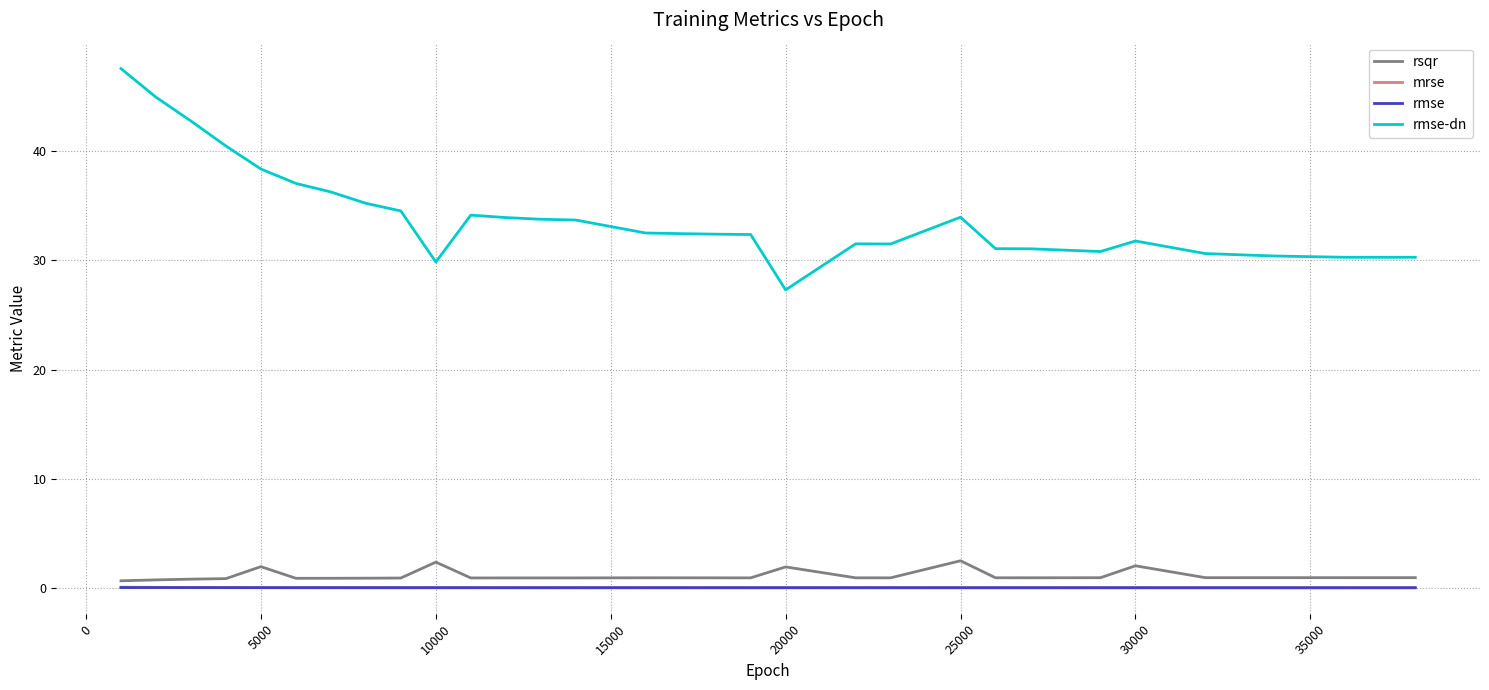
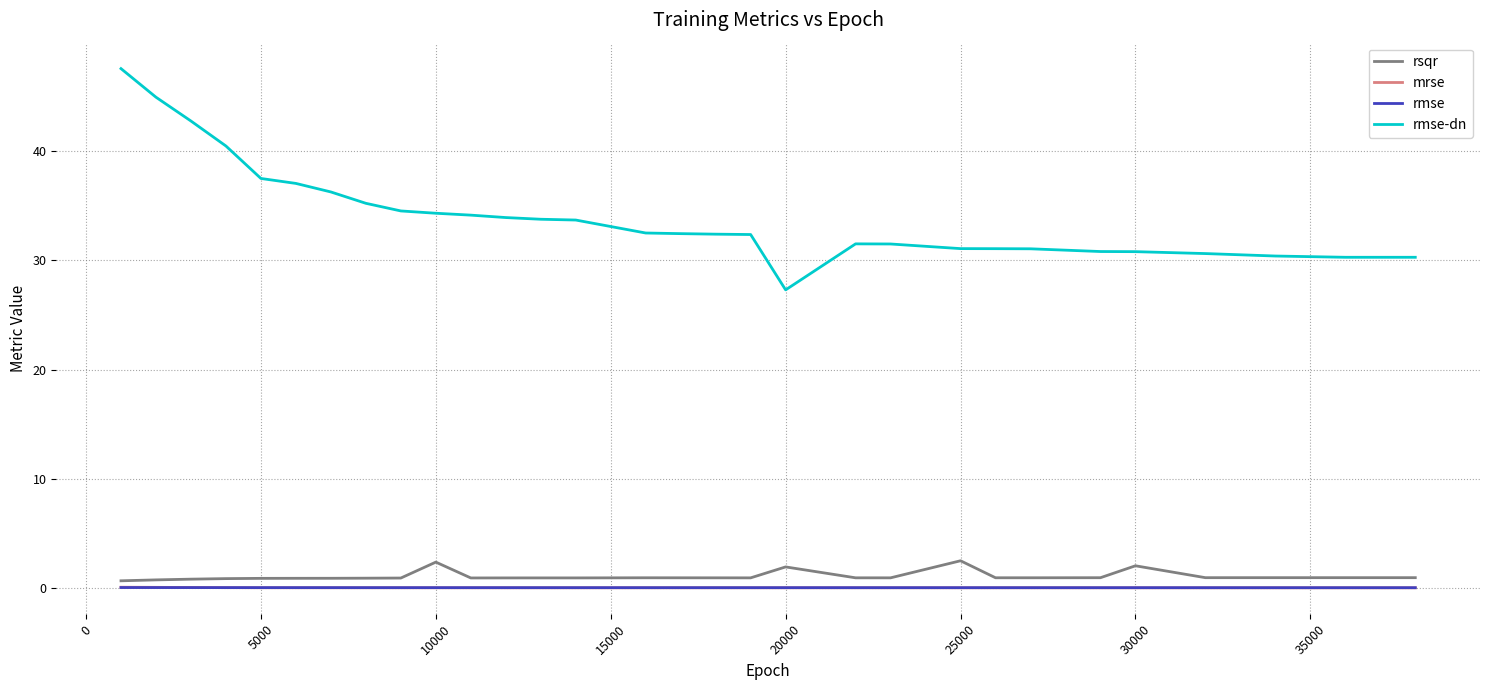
  {
    "rsqr": {
-     "5000": 2.0,
+     "5000": 0.9,
      "10000": 2.4,
      "20000": 1.9,
      "25000": 2.5,
      "30000": 2.0
    },
    "rmse-dn": {
-     "5000": 38.4,
-     "10000": 29.8,
+     "5000": 37.5,
+     "10000": 34.3,
      "20000": 27.3,
-     "25000": 34.0,
-     "30000": 31.8
+     "25000": 31.1,
+     "30000": 30.8
    }
  }
